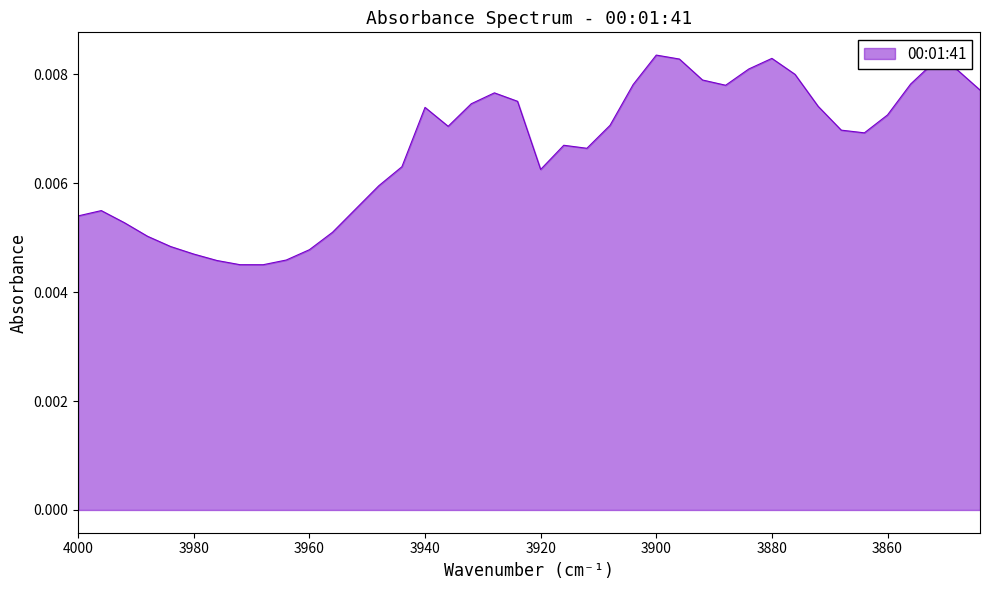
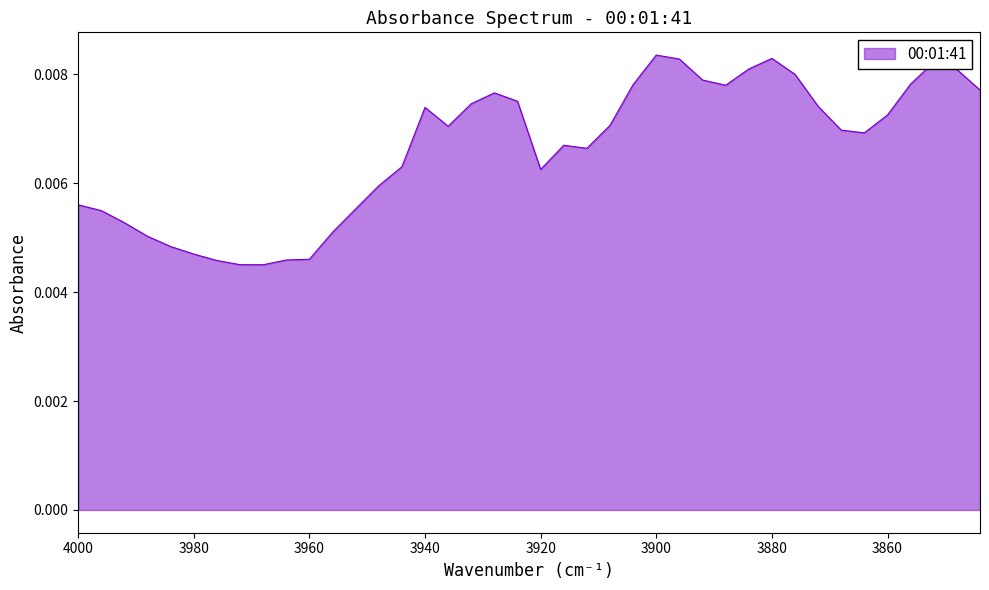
  {
-   "4000": 0.0054,
+   "4000": 0.0056,
    "3980": 0.0047,
-   "3960": 0.0048,
+   "3960": 0.0046,
    "3940": 0.0074,
    "3920": 0.0062,
    "3900": 0.0083,
    "3880": 0.0083,
    "3860": 0.0073
  }
